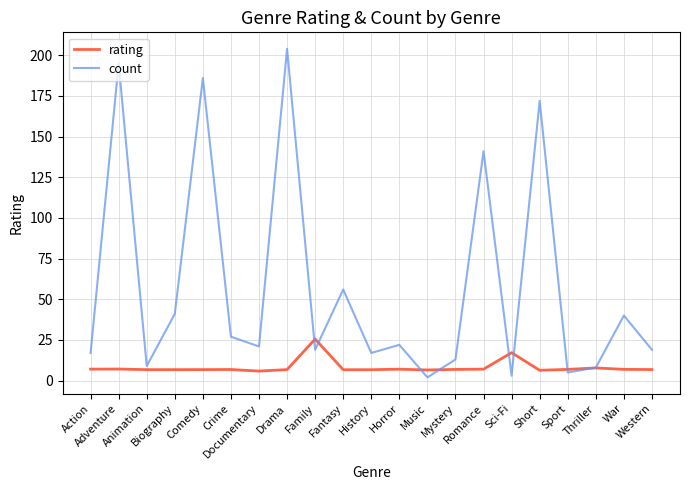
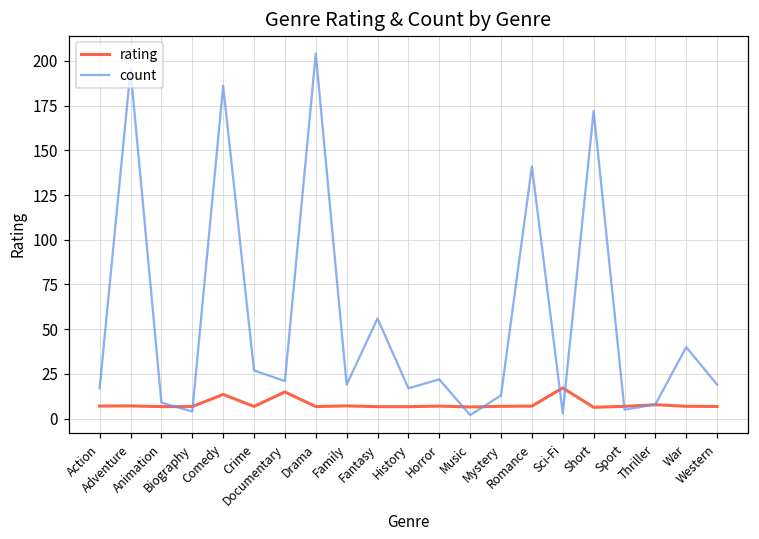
  {
    "rating": {
      "Action": 7,
      "Adventure": 7,
      "Animation": 7,
      "Biography": 7,
-     "Comedy": 7,
+     "Comedy": 14,
      "Crime": 7,
-     "Documentary": 6,
+     "Documentary": 15,
      "Drama": 7,
-     "Family": 26,
+     "Family": 7,
      "Fantasy": 7,
      "History": 7,
      "Horror": 7,
      "Music": 7,
      "Mystery": 7,
      "Romance": 7,
      "Sci-Fi": 17,
      "Short": 6,
      "Sport": 7,
      "War": 7,
      "Western": 7
    },
    "count": {
      "Action": 17,
      "Animation": 9,
-     "Biography": 41,
+     "Biography": 4,
      "Comedy": 186,
      "Crime": 27,
      "Documentary": 21,
      "Drama": 204,
      "Family": 19,
      "Fantasy": 56,
      "History": 17,
      "Horror": 22,
      "Music": 2,
      "Mystery": 13,
      "Romance": 141,
      "Sci-Fi": 3,
      "Short": 172,
      "Sport": 5,
      "War": 40,
      "Western": 19
    }
  }
